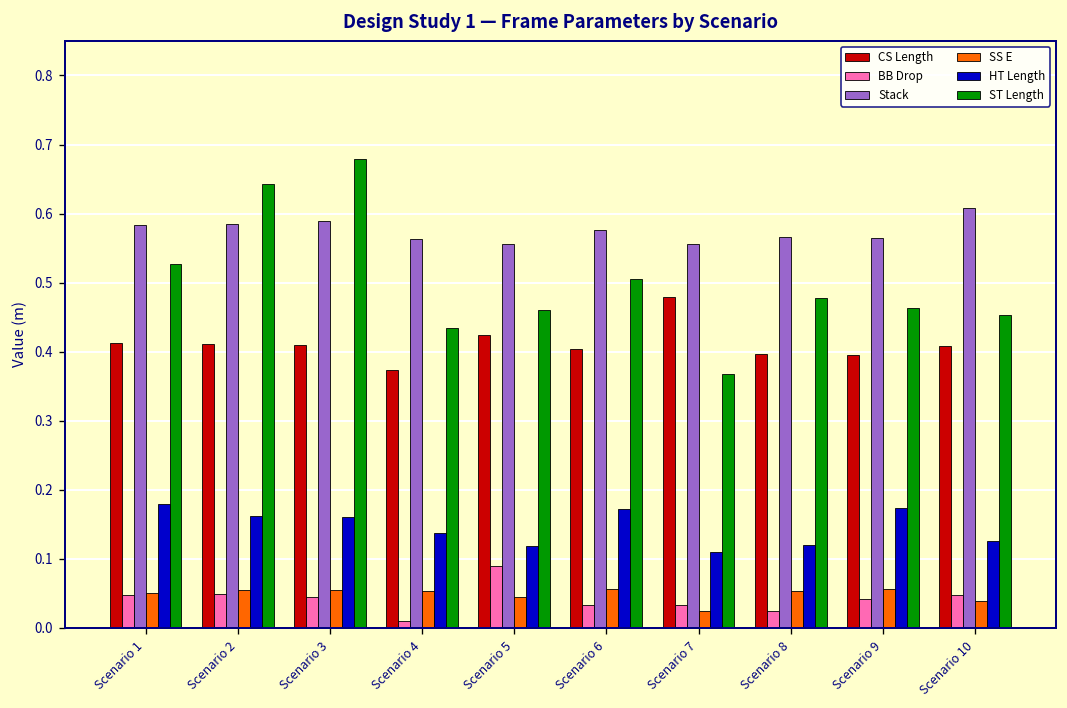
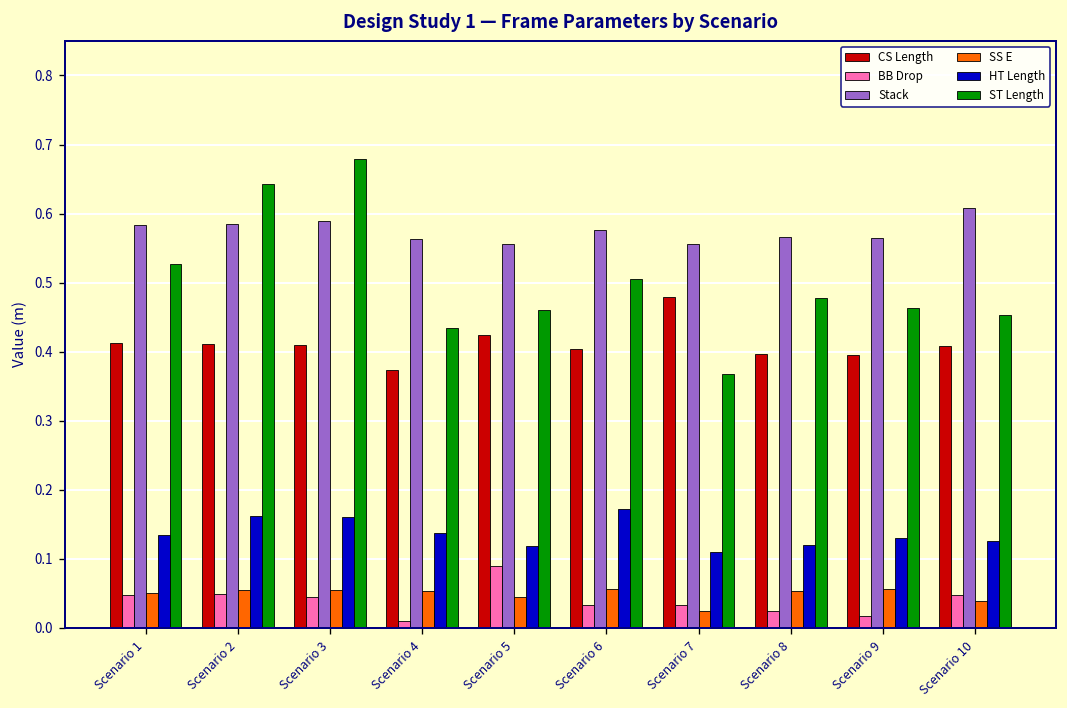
  {
    "CS Length": {
      "Scenario 1": 0.41,
      "Scenario 2": 0.41,
      "Scenario 3": 0.41,
      "Scenario 4": 0.37,
      "Scenario 5": 0.42,
      "Scenario 6": 0.40,
      "Scenario 7": 0.48,
      "Scenario 8": 0.40,
      "Scenario 9": 0.40,
      "Scenario 10": 0.41
    },
    "BB Drop": {
      "Scenario 1": 0.05,
      "Scenario 2": 0.05,
      "Scenario 3": 0.04,
      "Scenario 4": 0.01,
      "Scenario 5": 0.09,
      "Scenario 6": 0.03,
      "Scenario 7": 0.03,
      "Scenario 8": 0.02,
-     "Scenario 9": 0.04,
+     "Scenario 9": 0.02,
      "Scenario 10": 0.05
    },
    "Stack": {
      "Scenario 1": 0.58,
      "Scenario 2": 0.58,
      "Scenario 3": 0.59,
      "Scenario 4": 0.56,
      "Scenario 5": 0.56,
      "Scenario 6": 0.58,
      "Scenario 7": 0.56,
      "Scenario 8": 0.57,
      "Scenario 9": 0.56,
      "Scenario 10": 0.61
    },
    "SS E": {
      "Scenario 1": 0.05,
      "Scenario 2": 0.05,
      "Scenario 3": 0.05,
      "Scenario 4": 0.05,
      "Scenario 5": 0.05,
      "Scenario 6": 0.06,
      "Scenario 7": 0.02,
      "Scenario 8": 0.05,
      "Scenario 9": 0.06,
      "Scenario 10": 0.04
    },
    "HT Length": {
-     "Scenario 1": 0.18,
+     "Scenario 1": 0.13,
      "Scenario 2": 0.16,
      "Scenario 3": 0.16,
      "Scenario 4": 0.14,
      "Scenario 5": 0.12,
      "Scenario 6": 0.17,
      "Scenario 7": 0.11,
      "Scenario 8": 0.12,
-     "Scenario 9": 0.17,
+     "Scenario 9": 0.13,
      "Scenario 10": 0.13
    },
    "ST Length": {
      "Scenario 1": 0.53,
      "Scenario 2": 0.64,
      "Scenario 3": 0.68,
      "Scenario 4": 0.43,
      "Scenario 5": 0.46,
      "Scenario 6": 0.51,
      "Scenario 7": 0.37,
      "Scenario 8": 0.48,
      "Scenario 9": 0.46,
      "Scenario 10": 0.45
    }
  }
